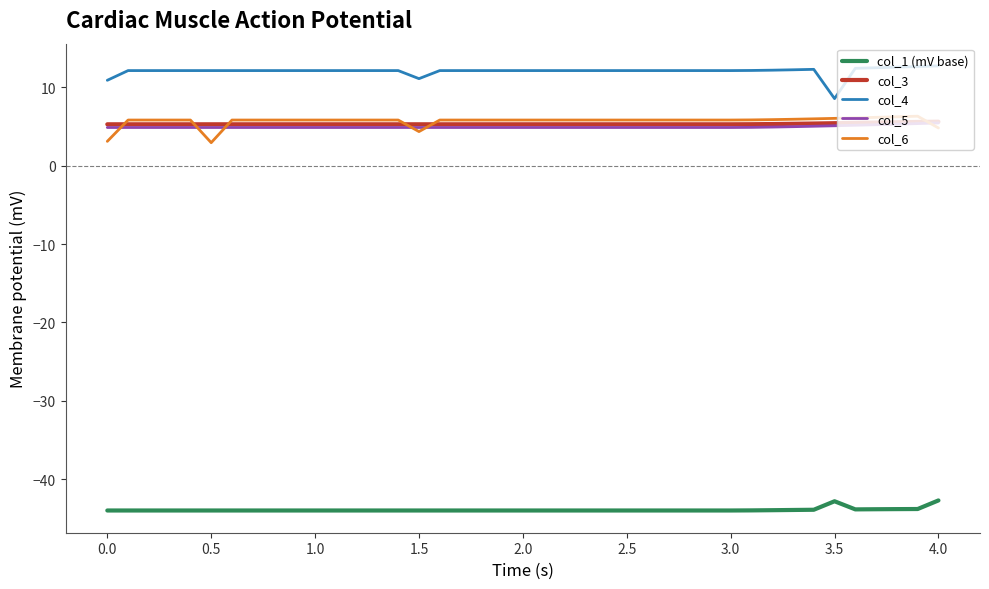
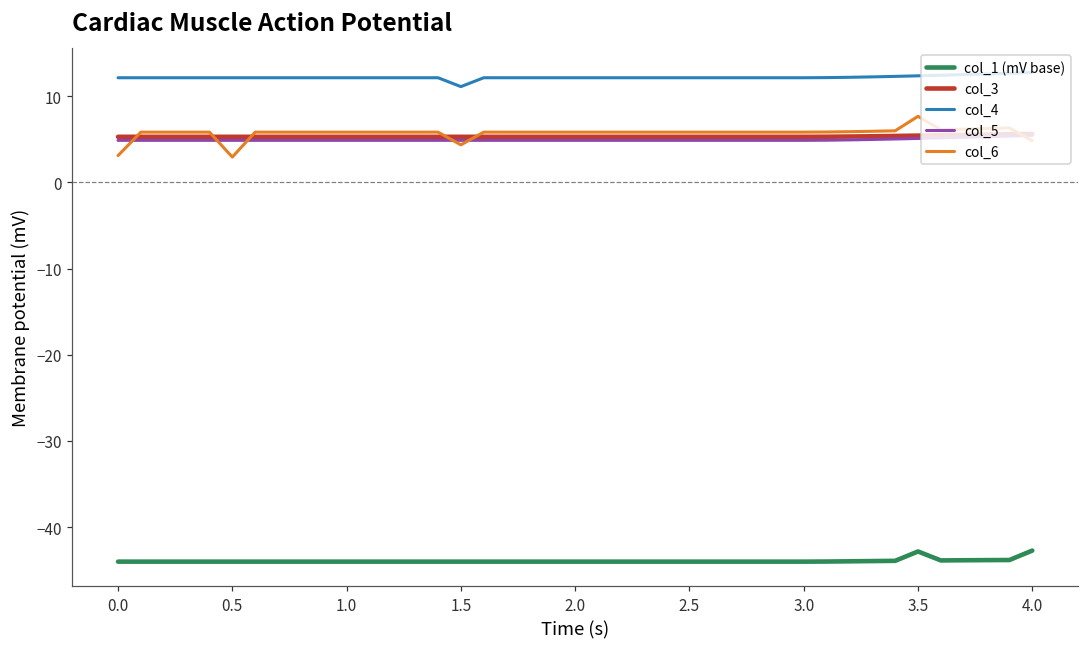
  {
    "col_1 (mV base)": {
      "0.0": -44,
      "0.5": -44,
      "1.0": -44,
      "1.5": -44,
      "3.0": -44,
      "3.5": -43,
      "4.0": -43
    },
    "col_3": {
      "0.0": 5,
      "0.5": 5,
      "1.0": 5,
      "1.5": 5,
      "3.0": 5,
      "3.5": 5
    },
    "col_4": {
-     "0.0": 11,
+     "0.0": 12,
      "0.5": 12,
      "1.0": 12,
      "1.5": 11,
      "3.0": 12,
-     "3.5": 9
+     "3.5": 12
    },
    "col_5": {
      "0.0": 5,
      "0.5": 5,
      "1.0": 5,
      "1.5": 5,
      "3.0": 5,
      "3.5": 5
    },
    "col_6": {
      "0.0": 3,
      "0.5": 3,
      "1.0": 6,
      "1.5": 4,
      "3.0": 6,
-     "3.5": 6
+     "3.5": 8
    }
  }
